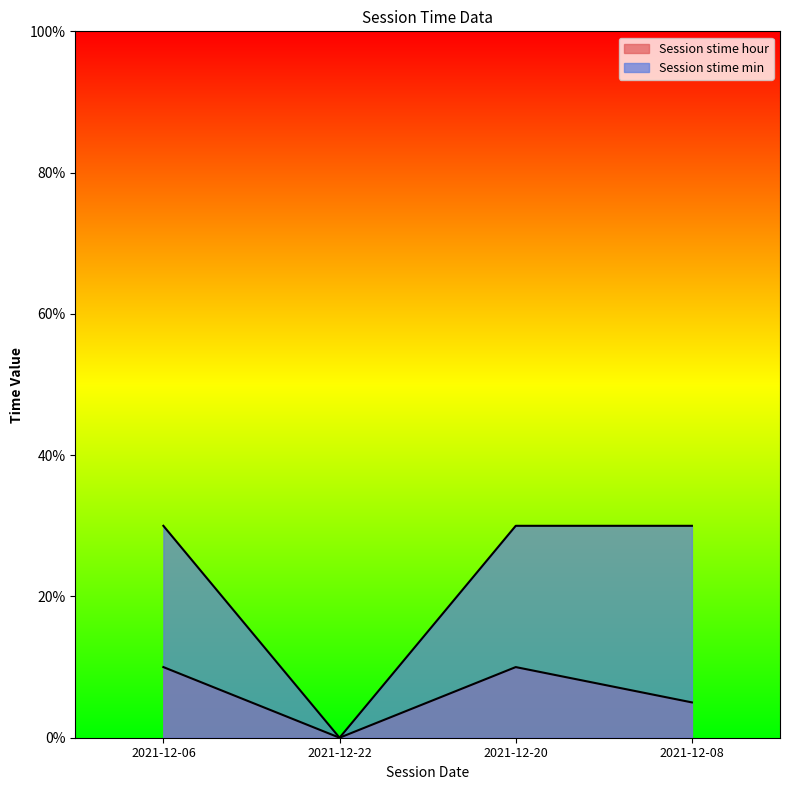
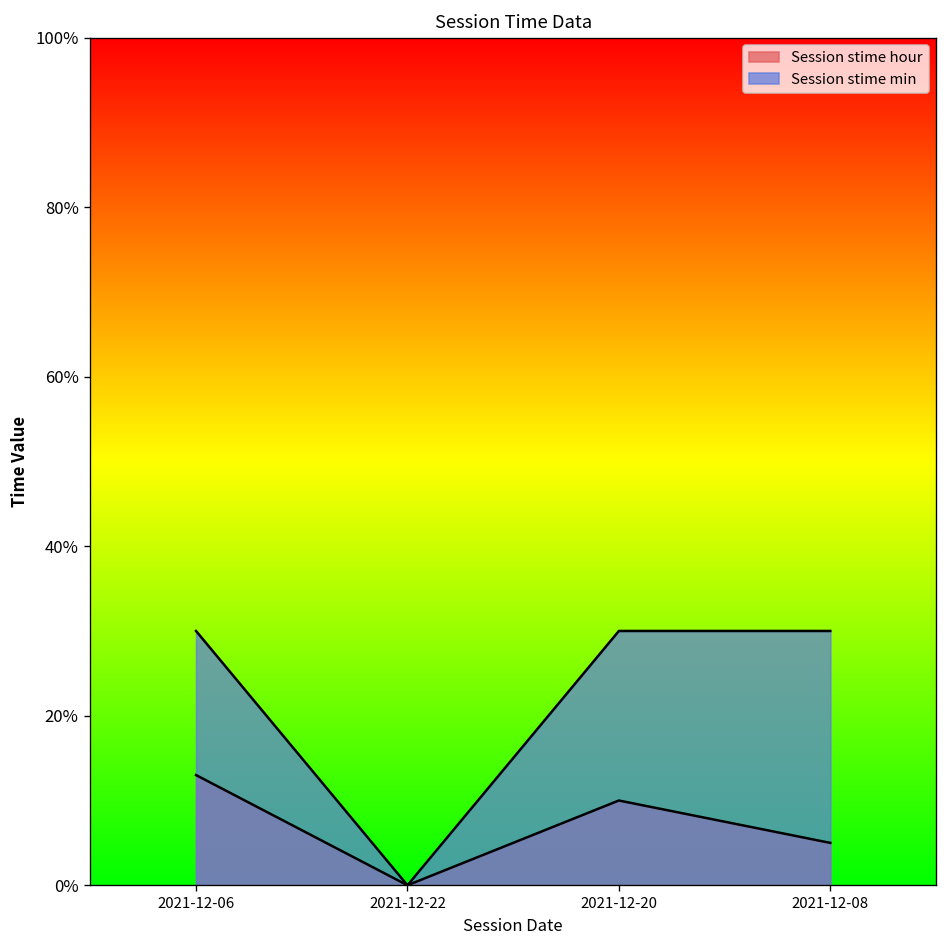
  {
    "Session stime hour": {
-     "2021-12-06": "10%",
+     "2021-12-06": "13%",
      "2021-12-20": "10%",
      "2021-12-08": "5%"
    },
    "Session stime min": {
      "2021-12-06": "30%",
      "2021-12-20": "30%",
      "2021-12-08": "30%"
    }
  }
